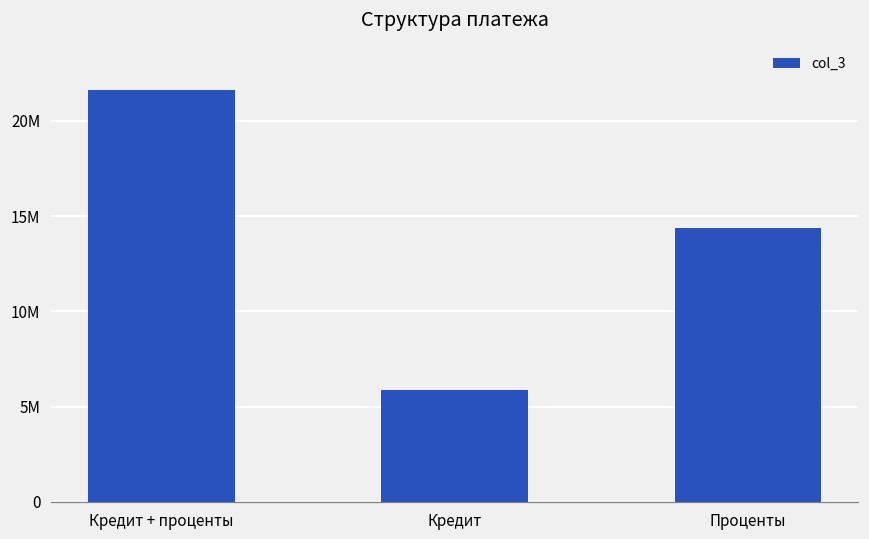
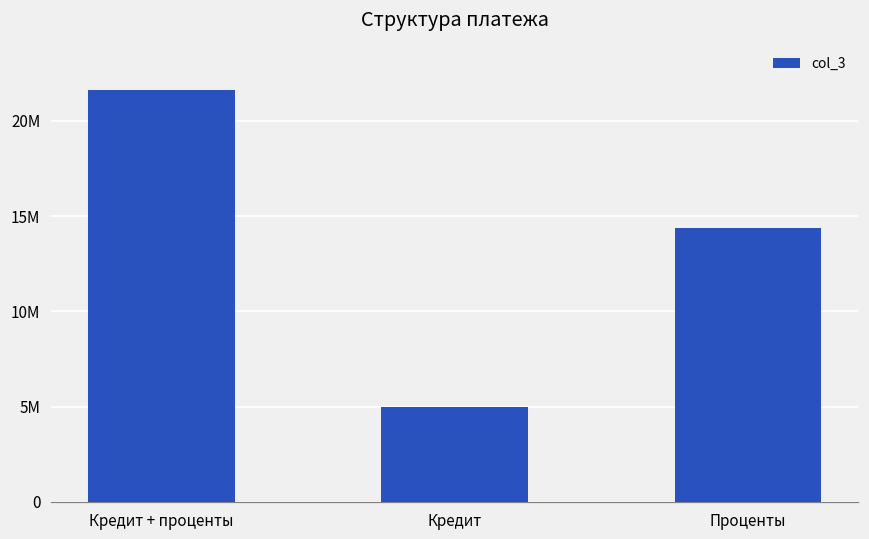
  {
    "Кредит + проценты": 21600000,
-   "Кредит": 5900000,
+   "Кредит": 5000000,
    "Проценты": 14400000
  }
